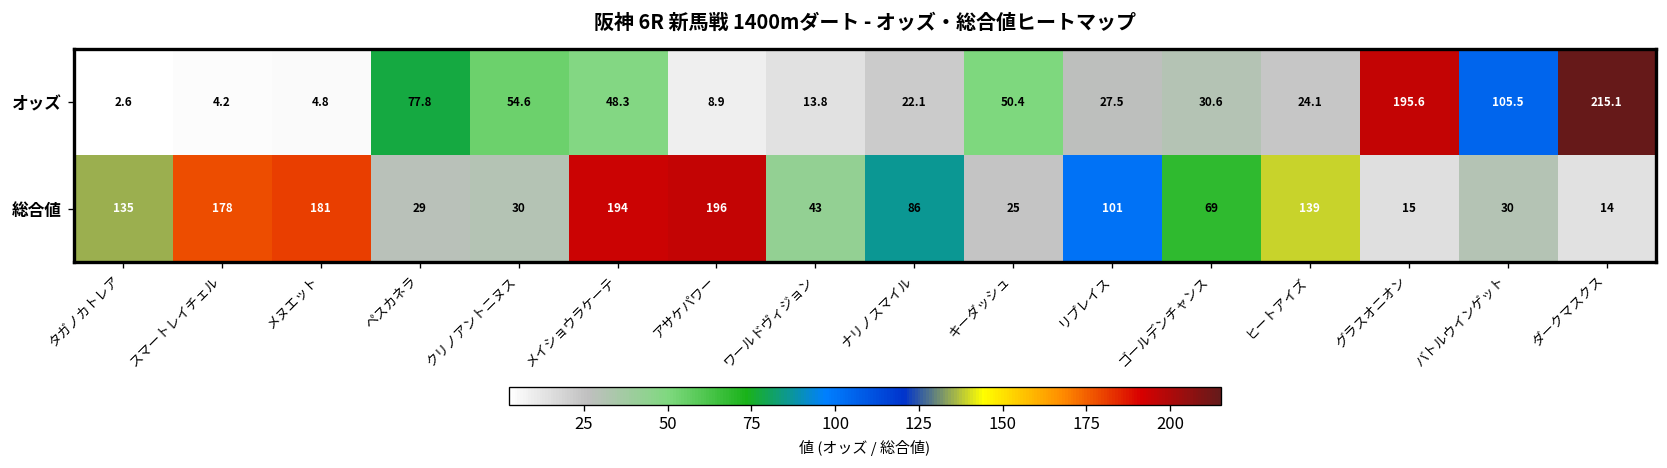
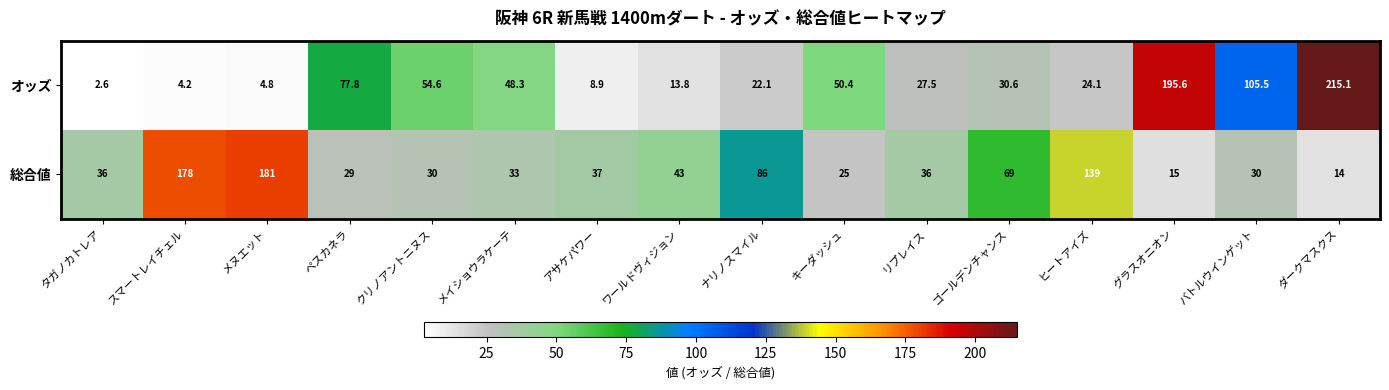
  {
    "オッズ": {
      "タガノカトレア": 2.6,
      "スマートレイチェル": 4.2,
      "メヌエット": 4.8,
      "ペスカネラ": 77.8,
      "クリノアントニヌス": 54.6,
      "メイショウラケーテ": 48.3,
      "アサケパワー": 8.9,
      "ワールドヴィジョン": 13.8,
      "ナリノスマイル": 22.1,
      "キーダッシュ": 50.4,
      "リプレイス": 27.5,
      "ゴールデンチャンス": 30.6,
      "ヒートアイズ": 24.1,
      "グラスオニオン": 195.6,
      "バトルウインゲット": 105.5,
      "ダークマスクス": 215.1
    },
    "総合値": {
-     "タガノカトレア": 135,
+     "タガノカトレア": 36,
      "スマートレイチェル": 178,
      "メヌエット": 181,
      "ペスカネラ": 29,
      "クリノアントニヌス": 30,
-     "メイショウラケーテ": 194,
-     "アサケパワー": 196,
+     "メイショウラケーテ": 33,
+     "アサケパワー": 37,
      "ワールドヴィジョン": 43,
      "ナリノスマイル": 86,
      "キーダッシュ": 25,
-     "リプレイス": 101,
+     "リプレイス": 36,
      "ゴールデンチャンス": 69,
      "ヒートアイズ": 139,
      "グラスオニオン": 15,
      "バトルウインゲット": 30,
      "ダークマスクス": 14
    }
  }
